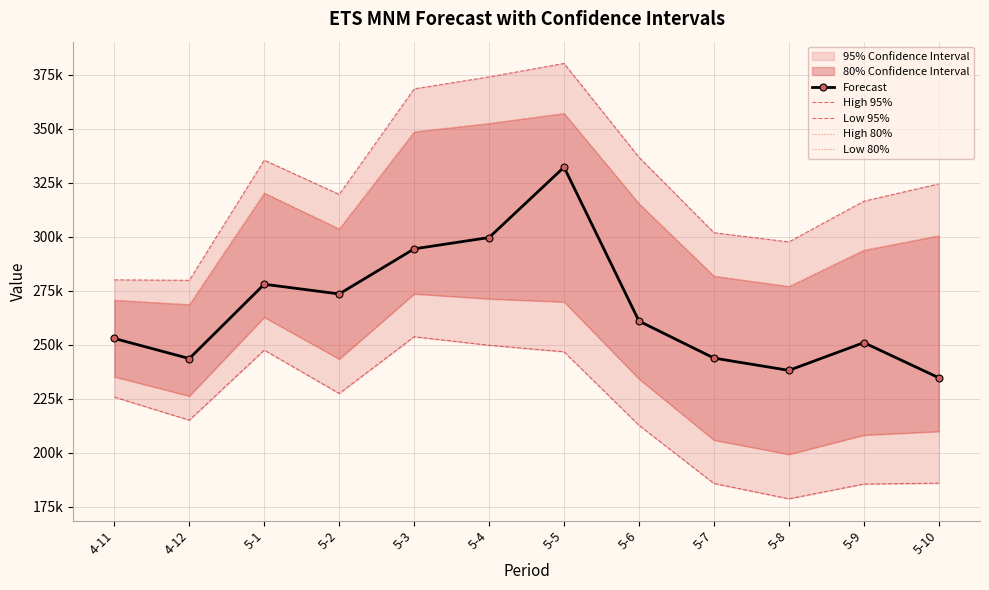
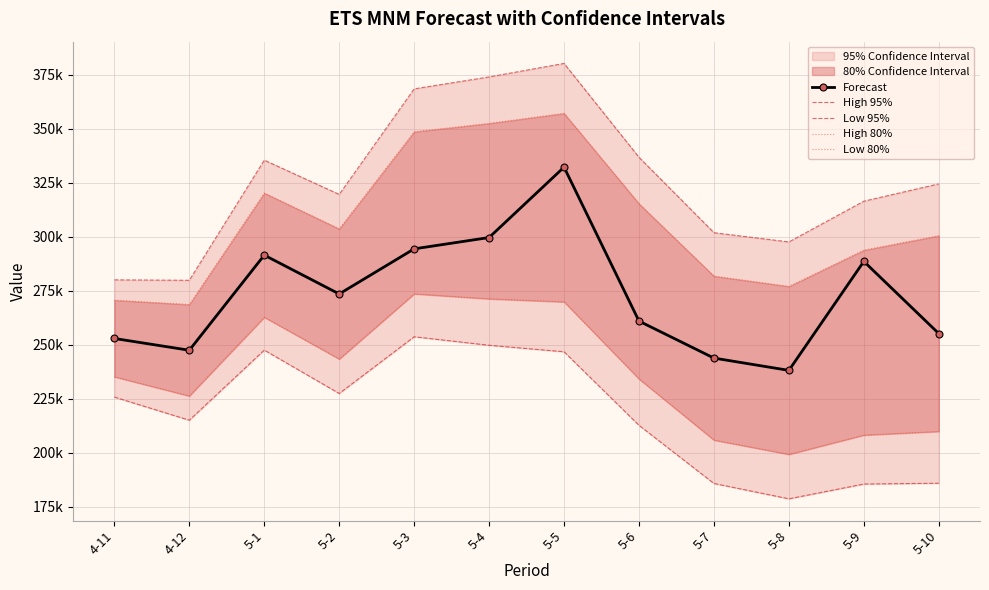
  {
    "Forecast": {
      "4-11": 253000,
-     "4-12": 244000,
-     "5-1": 278000,
+     "4-12": 247000,
+     "5-1": 291000,
      "5-2": 273000,
      "5-3": 294000,
      "5-4": 300000,
      "5-5": 332000,
      "5-6": 261000,
      "5-7": 244000,
      "5-8": 238000,
-     "5-9": 251000,
-     "5-10": 235000
+     "5-9": 289000,
+     "5-10": 255000
    }
  }
